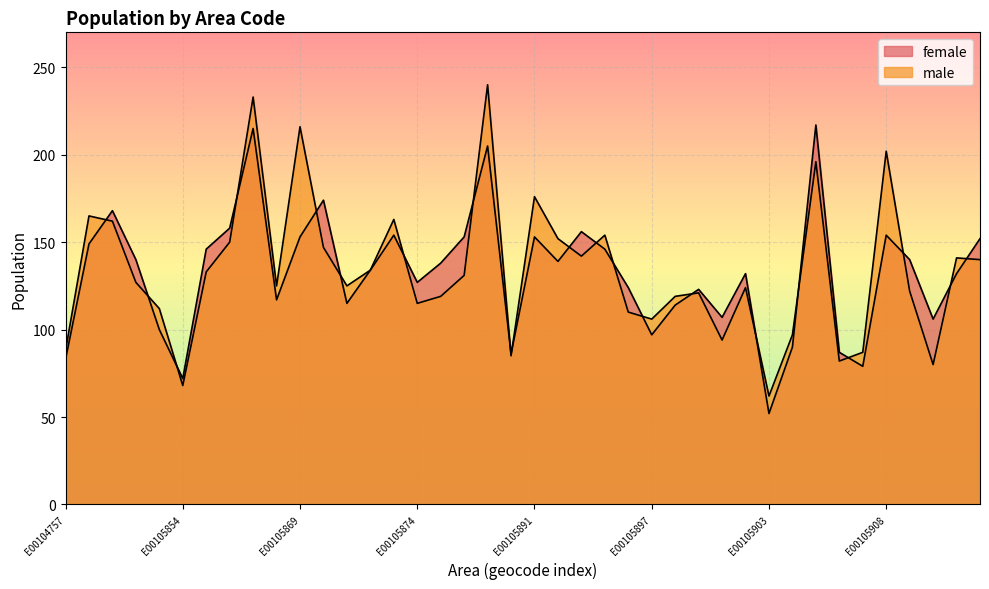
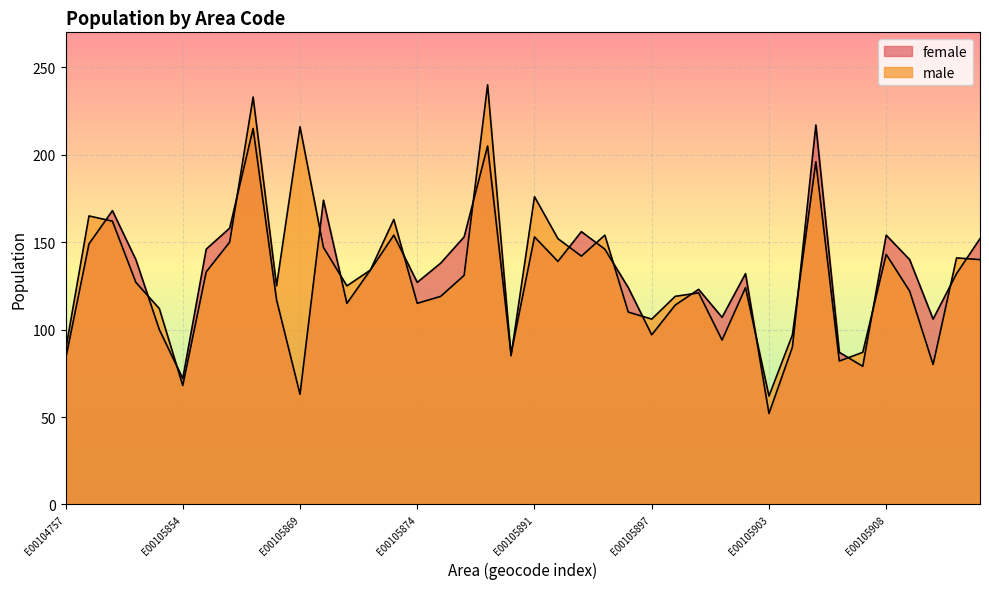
  {
    "female": {
      "E00104757": 83,
      "E00105854": 72,
-     "E00105869": 153,
+     "E00105869": 63,
      "E00105874": 127,
      "E00105891": 153,
      "E00105897": 97,
      "E00105903": 52,
      "E00105908": 154
    },
    "male": {
      "E00104757": 88,
      "E00105854": 68,
      "E00105869": 216,
      "E00105874": 115,
      "E00105891": 176,
      "E00105897": 106,
      "E00105903": 62,
-     "E00105908": 202
+     "E00105908": 143
    }
  }
